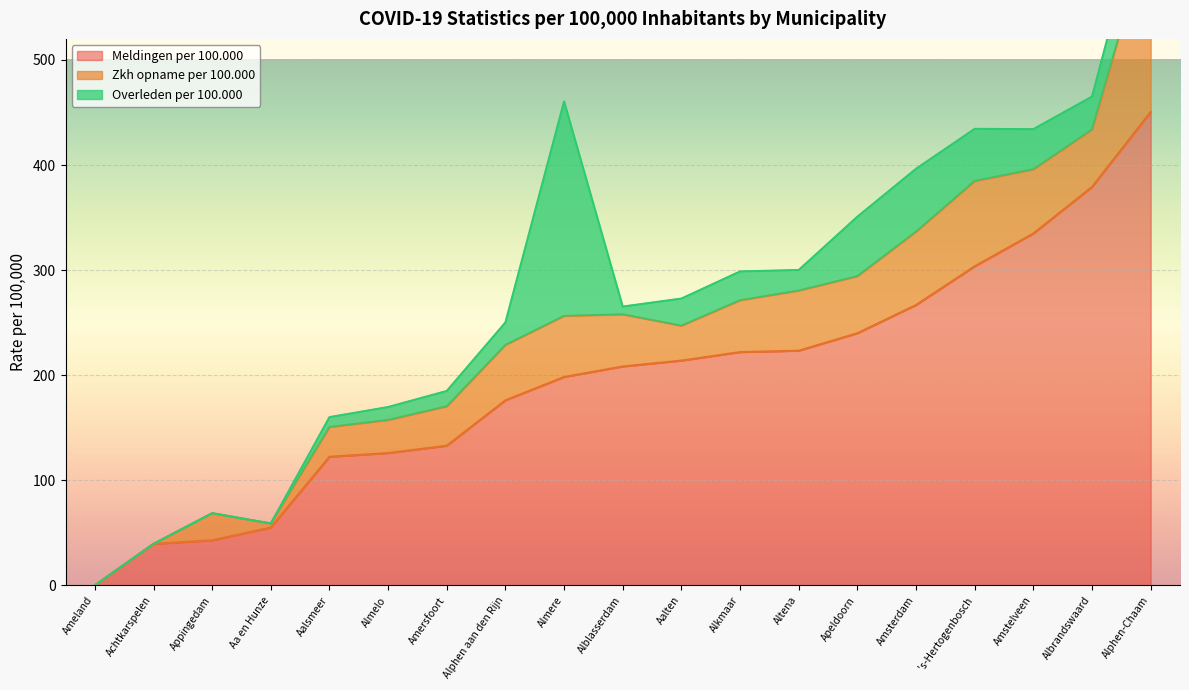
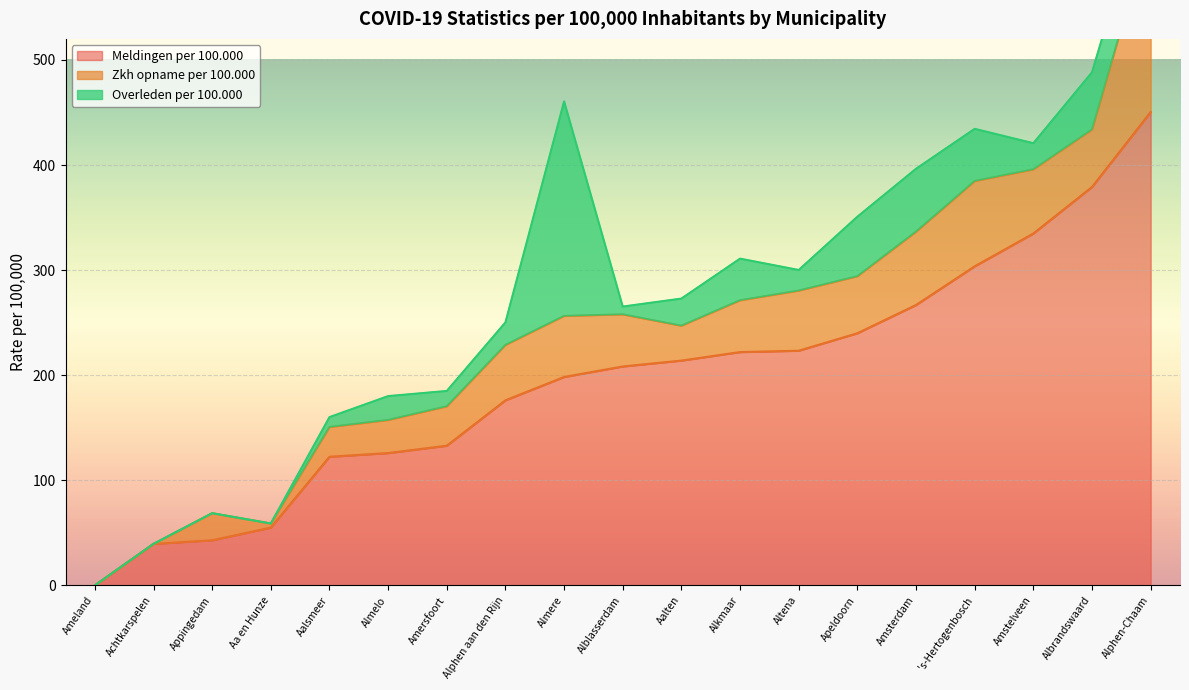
  {
    "Overleden per 100.000": {
      "Aalsmeer": 9,
-     "Almelo": 12,
+     "Almelo": 23,
      "Amersfoort": 15,
      "Alphen aan den Rijn": 21,
      "Almere": 204,
      "Alblasserdam": 7,
      "Aalten": 26,
-     "Alkmaar": 27,
+     "Alkmaar": 40,
      "Altena": 20,
      "Apeldoorn": 57,
      "Amsterdam": 60,
      "'s-Hertogenbosch": 50,
-     "Amstelveen": 38,
-     "Albrandswaard": 31
+     "Amstelveen": 25,
+     "Albrandswaard": 54
    }
  }
